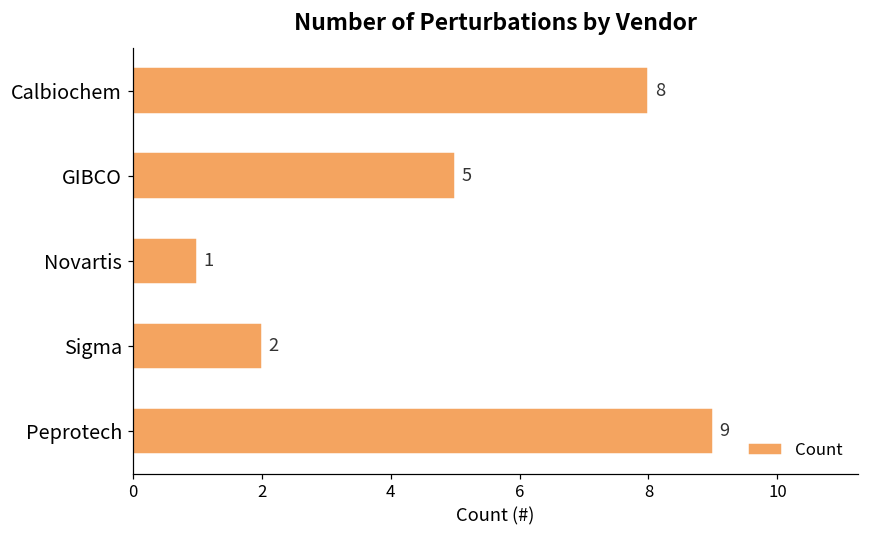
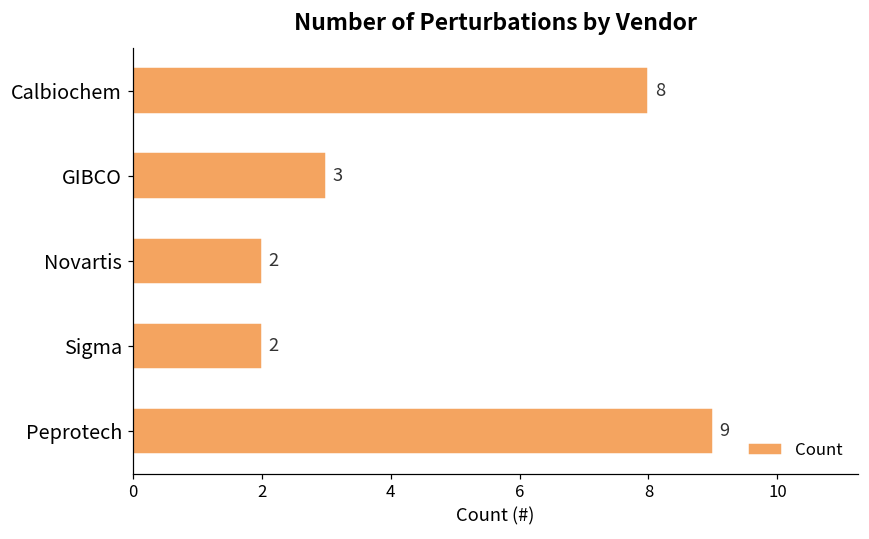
  {
    "Calbiochem": 8,
-   "GIBCO": 5,
-   "Novartis": 1,
+   "GIBCO": 3,
+   "Novartis": 2,
    "Sigma": 2,
    "Peprotech": 9
  }
